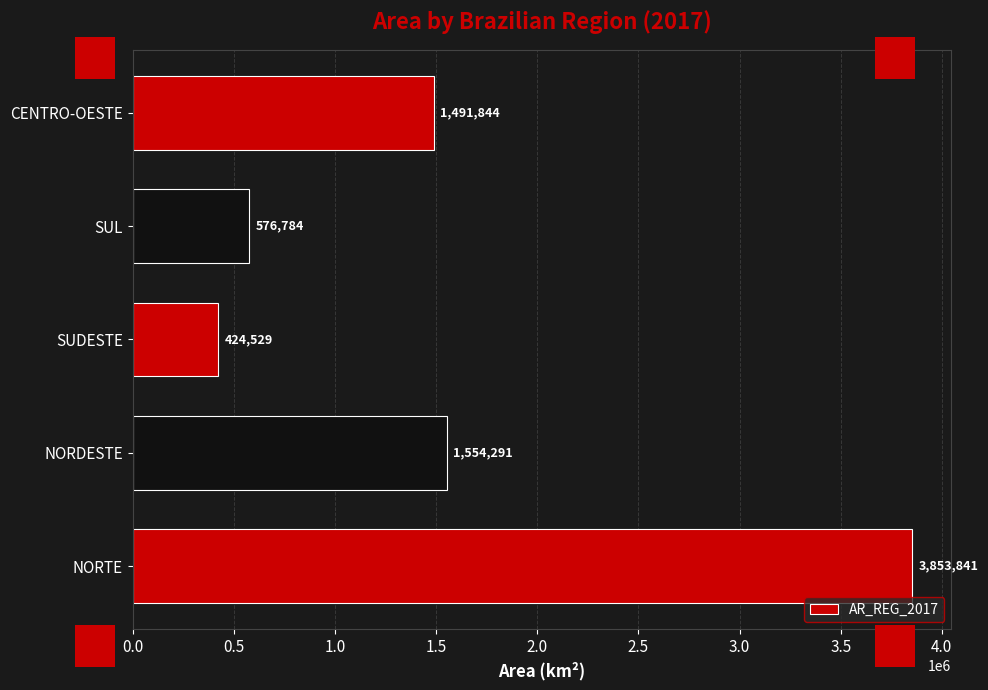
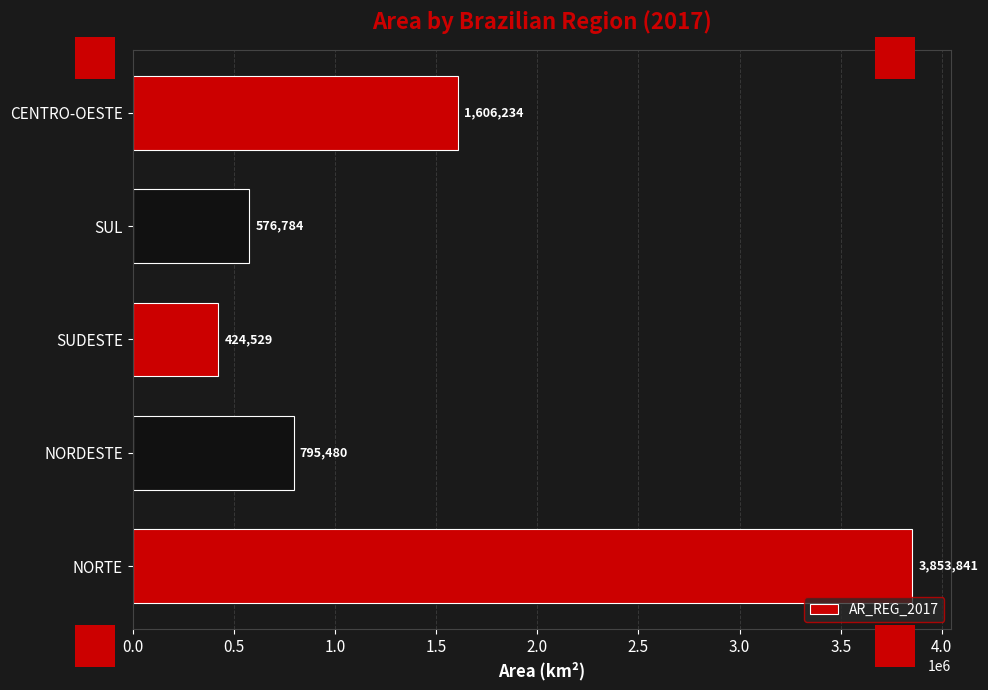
  {
-   "CENTRO-OESTE": "1,491,844",
+   "CENTRO-OESTE": "1,606,234",
    "SUL": "576,784",
    "SUDESTE": "424,529",
-   "NORDESTE": "1,554,291",
+   "NORDESTE": "795,480",
    "NORTE": "3,853,841"
  }
